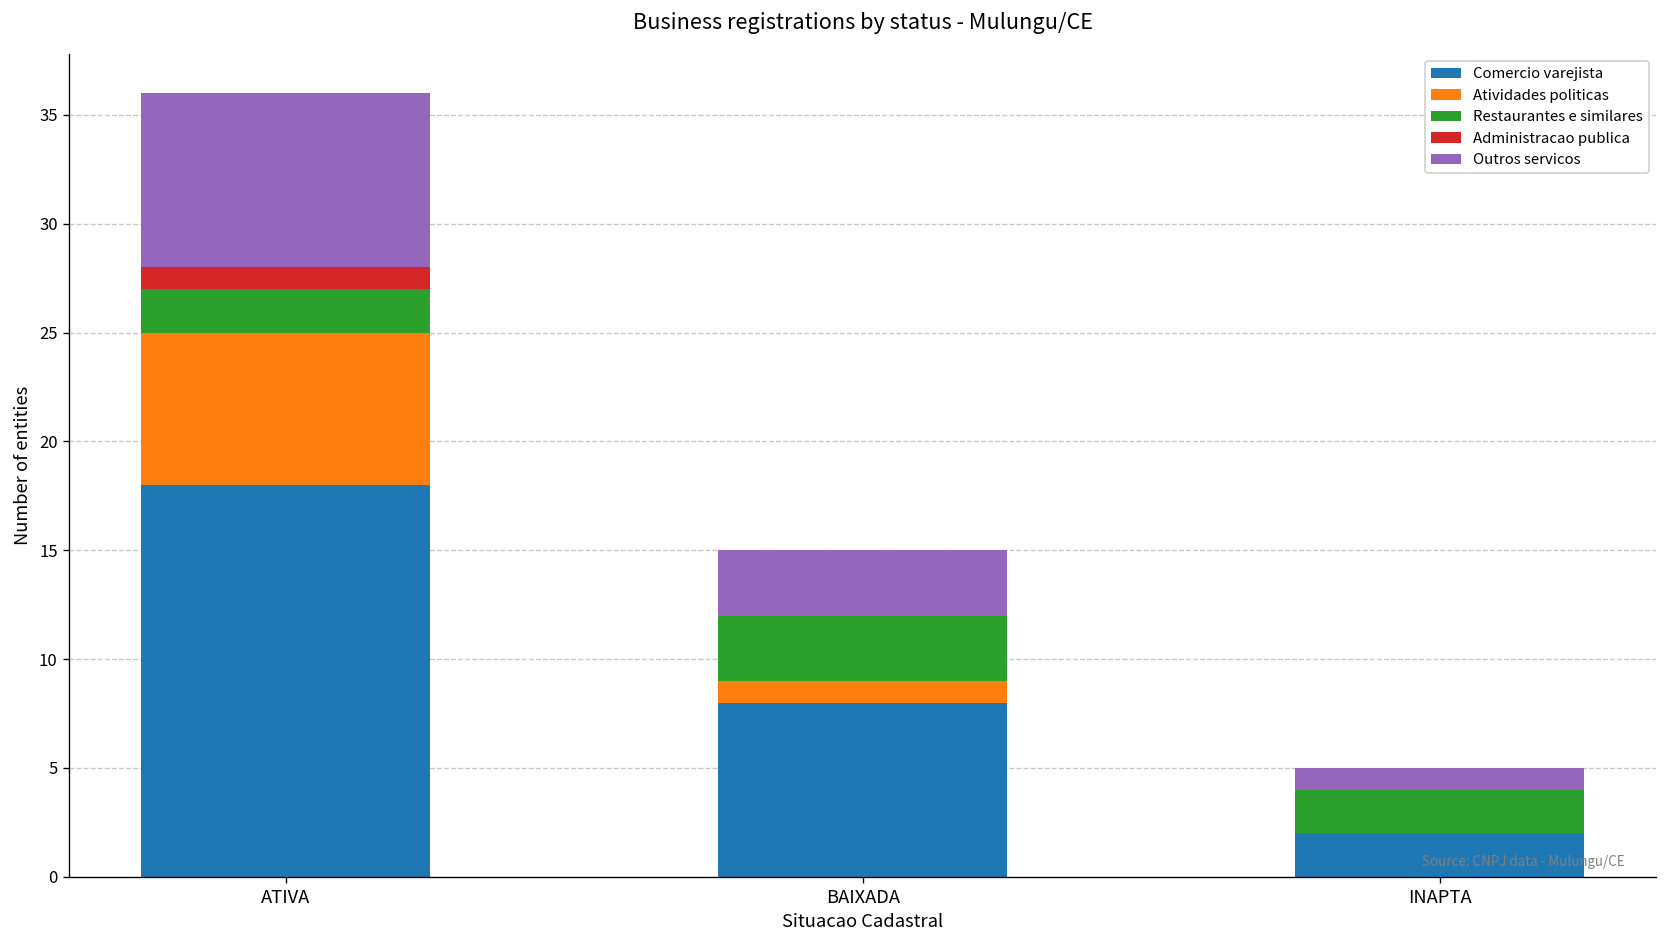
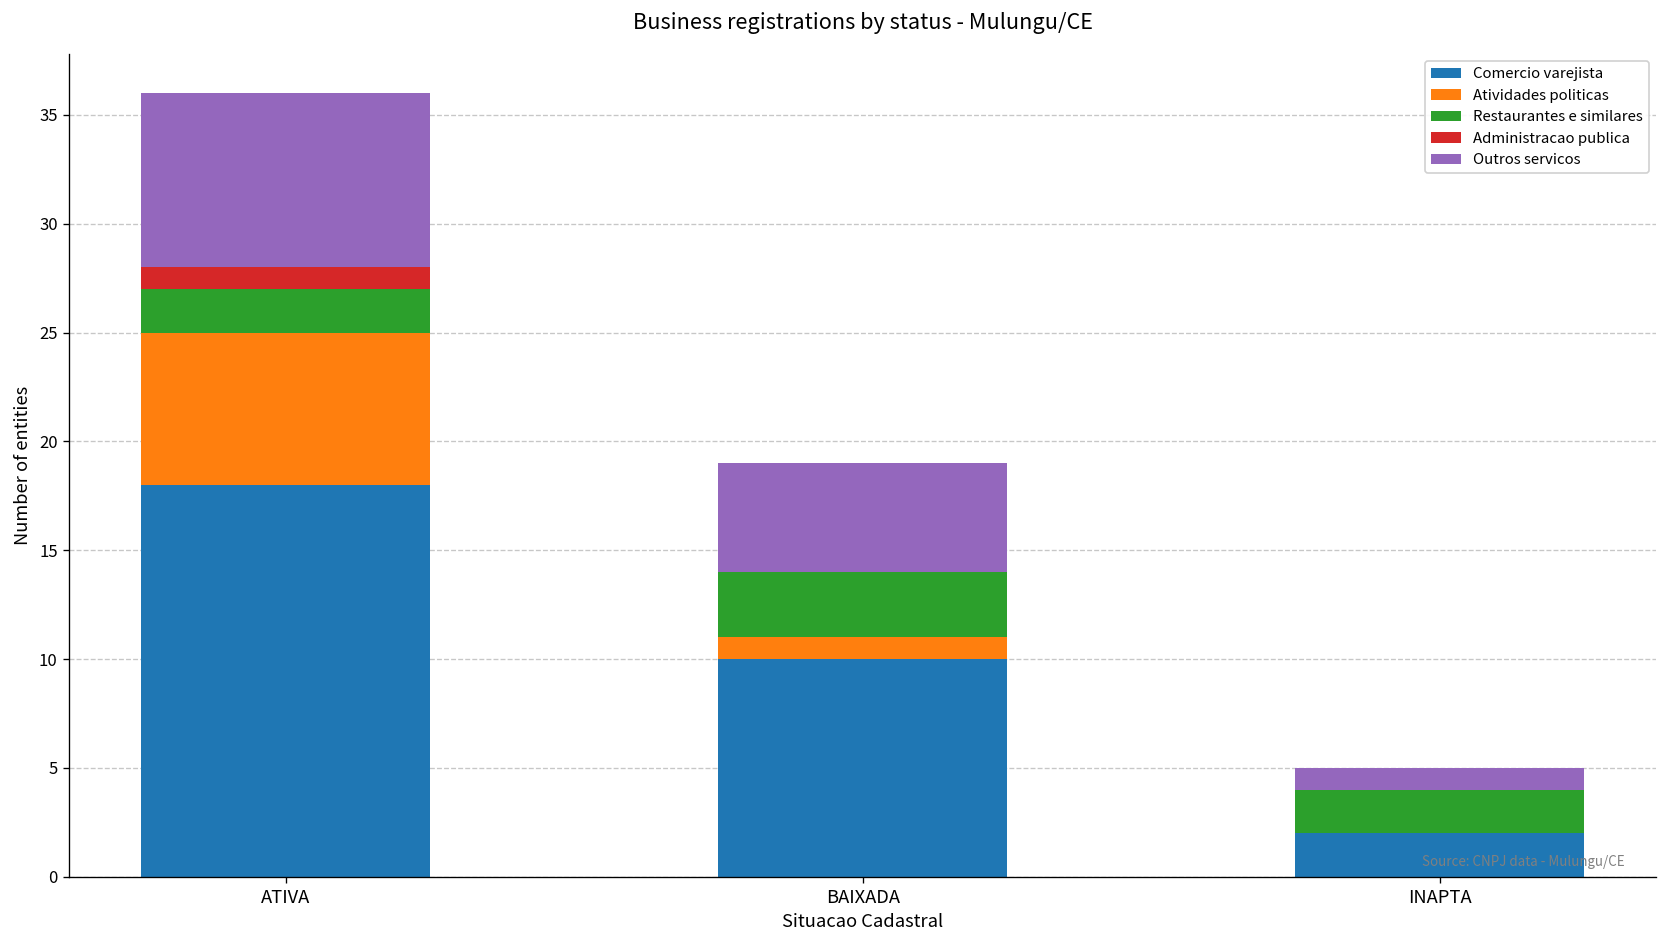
  {
    "Comercio varejista": {
      "ATIVA": 18,
-     "BAIXADA": 8,
+     "BAIXADA": 10,
      "INAPTA": 2
    },
    "Atividades politicas": {
      "ATIVA": 7,
      "BAIXADA": 1,
      "INAPTA": 0
    },
    "Restaurantes e similares": {
      "ATIVA": 2,
      "BAIXADA": 3,
      "INAPTA": 2
    },
    "Administracao publica": {
      "ATIVA": 1,
      "BAIXADA": 0,
      "INAPTA": 0
    },
    "Outros servicos": {
      "ATIVA": 8,
-     "BAIXADA": 3,
+     "BAIXADA": 5,
      "INAPTA": 1
    }
  }
